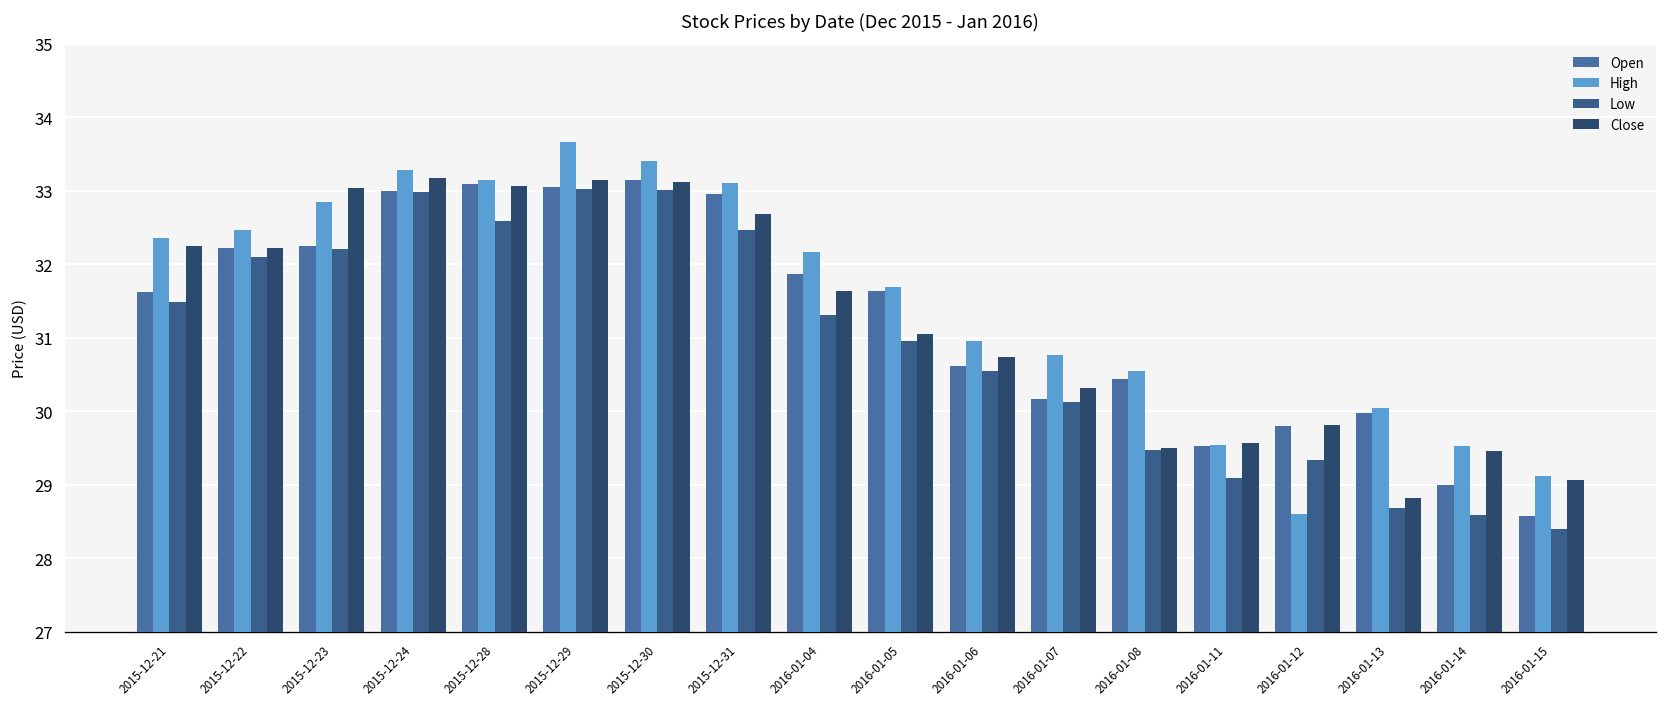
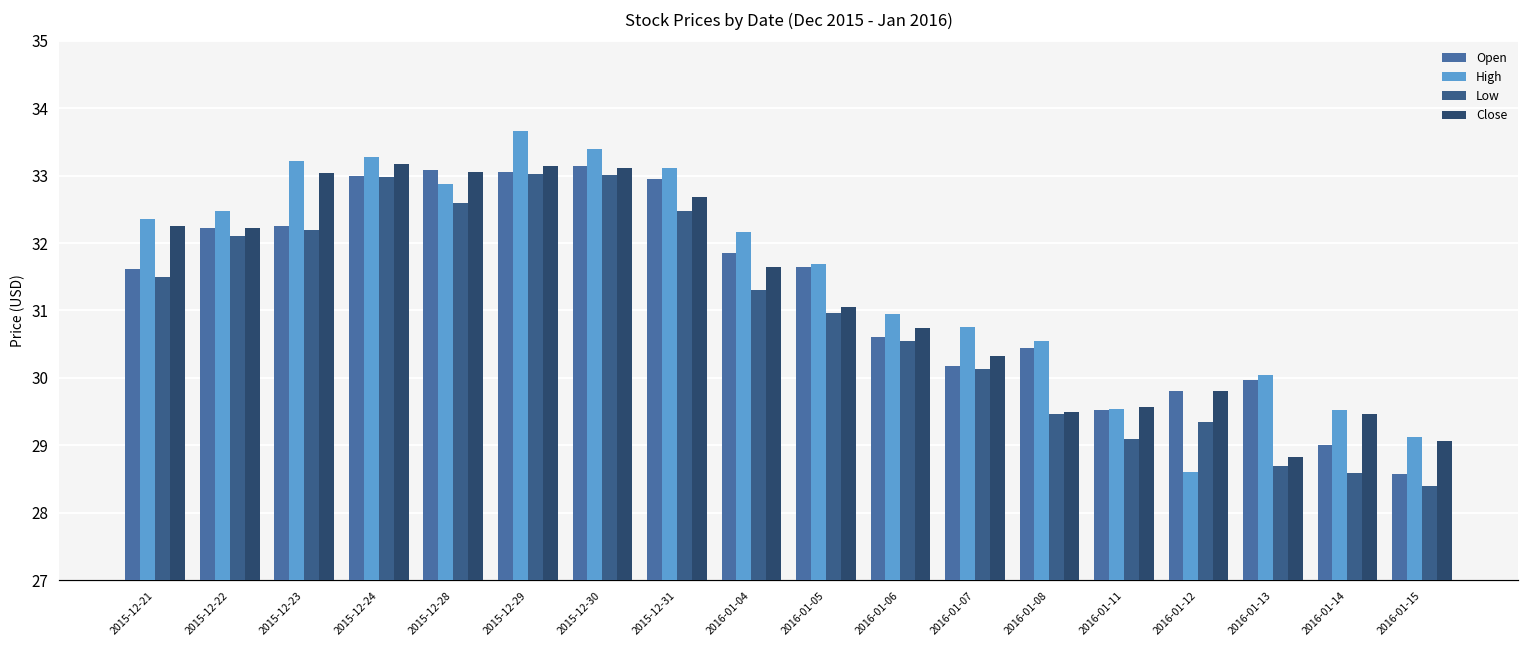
  {
    "High": {
      "2015-12-21": 32.4,
      "2015-12-22": 32.5,
-     "2015-12-23": 32.8,
+     "2015-12-23": 33.2,
      "2015-12-24": 33.3,
-     "2015-12-28": 33.1,
+     "2015-12-28": 32.9,
      "2015-12-29": 33.7,
      "2015-12-30": 33.4,
      "2015-12-31": 33.1,
      "2016-01-04": 32.2,
      "2016-01-05": 31.7,
      "2016-01-06": 31.0,
      "2016-01-07": 30.8,
      "2016-01-08": 30.5,
      "2016-01-11": 29.5,
      "2016-01-12": 28.6,
      "2016-01-13": 30.0,
      "2016-01-14": 29.5,
      "2016-01-15": 29.1
    }
  }
